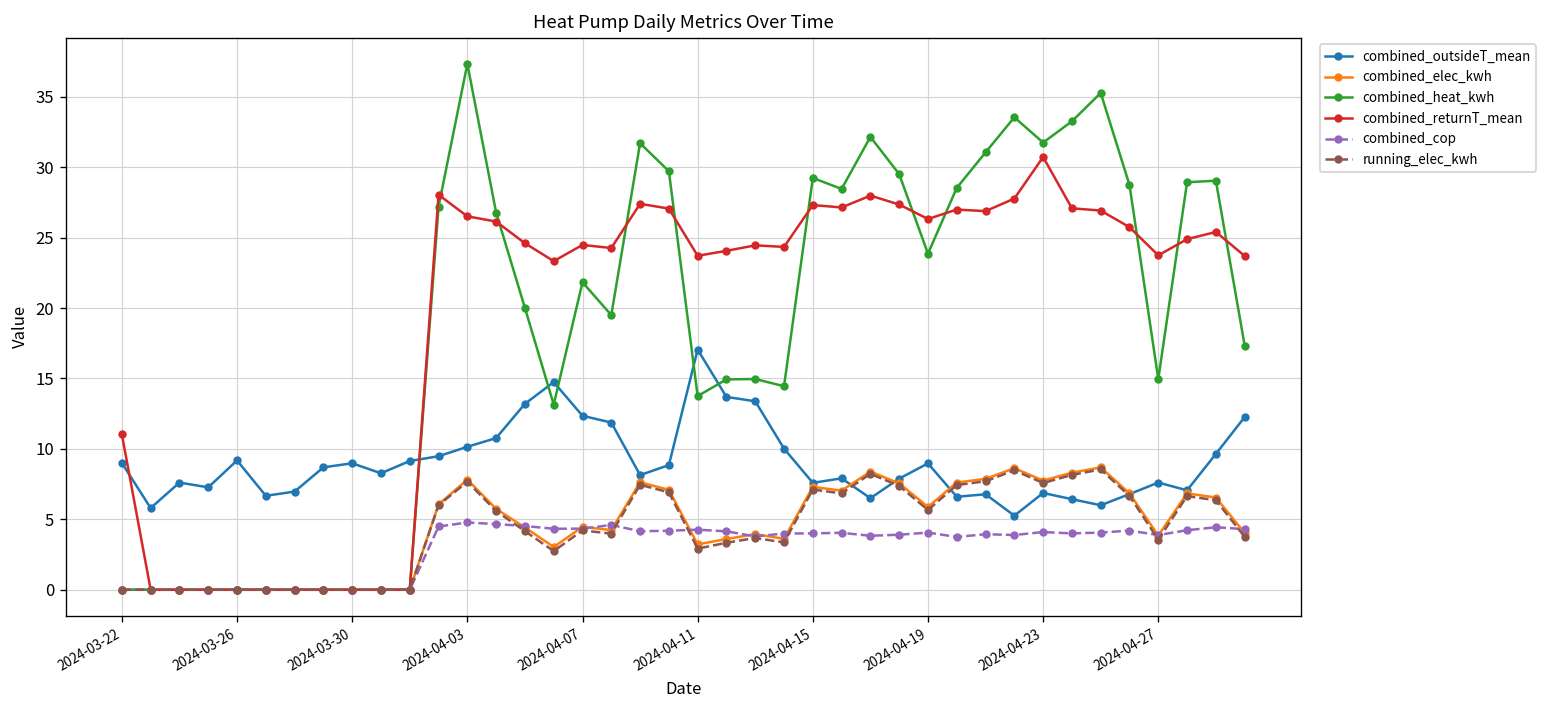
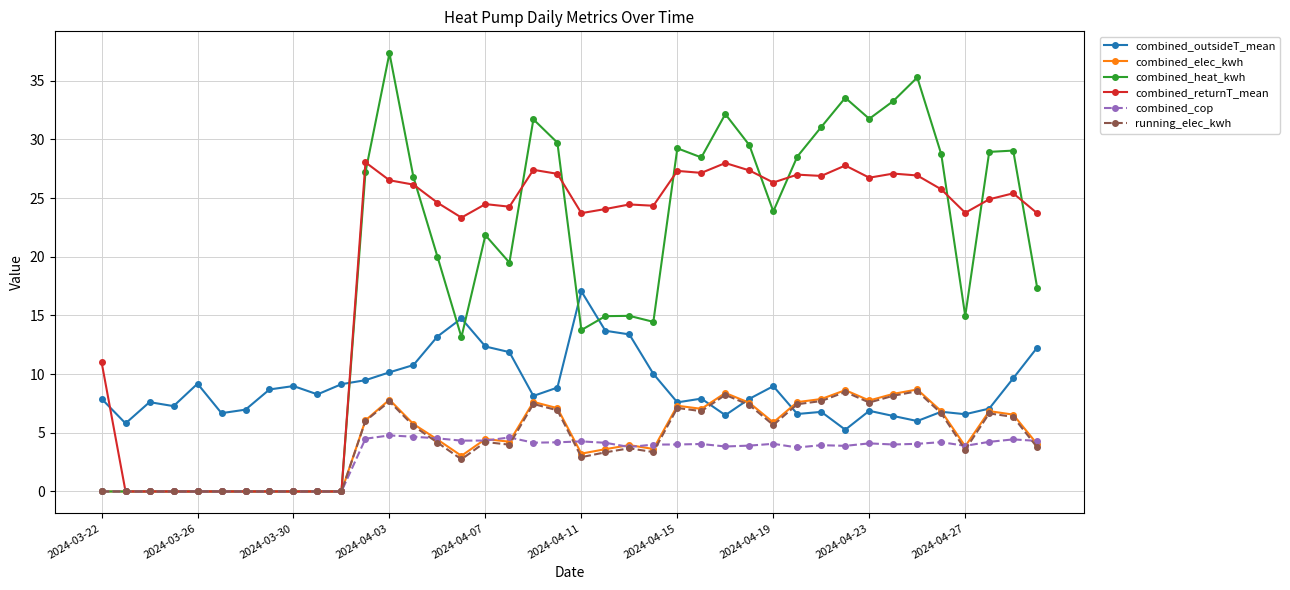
  {
    "combined_outsideT_mean": {
-     "2024-03-22": 9.0,
+     "2024-03-22": 7.9,
      "2024-03-26": 9.2,
      "2024-03-30": 9.0,
      "2024-04-03": 10.2,
      "2024-04-07": 12.4,
      "2024-04-11": 17.1,
      "2024-04-15": 7.6,
      "2024-04-19": 9.0,
      "2024-04-23": 6.9,
-     "2024-04-27": 7.6
+     "2024-04-27": 6.6
    },
    "combined_elec_kwh": {
      "2024-04-11": 3.2
    },
    "combined_heat_kwh": {
      "2024-04-03": 37.3,
      "2024-04-07": 21.8,
      "2024-04-11": 13.7,
      "2024-04-15": 29.2,
      "2024-04-19": 23.9,
      "2024-04-23": 31.7,
      "2024-04-27": 15.0
    },
    "combined_returnT_mean": {
      "2024-03-22": 11.0,
      "2024-04-03": 26.5,
      "2024-04-07": 24.5,
      "2024-04-11": 23.7,
      "2024-04-15": 27.3,
      "2024-04-19": 26.3,
-     "2024-04-23": 30.7,
+     "2024-04-23": 26.7,
      "2024-04-27": 23.7
    },
    "combined_cop": {
      "2024-04-03": 4.8,
      "2024-04-11": 4.3,
      "2024-04-15": 4.0,
      "2024-04-19": 4.1,
      "2024-04-23": 4.1
    },
    "running_elec_kwh": {
      "2024-04-11": 2.9,
      "2024-04-27": 3.6
    }
  }
